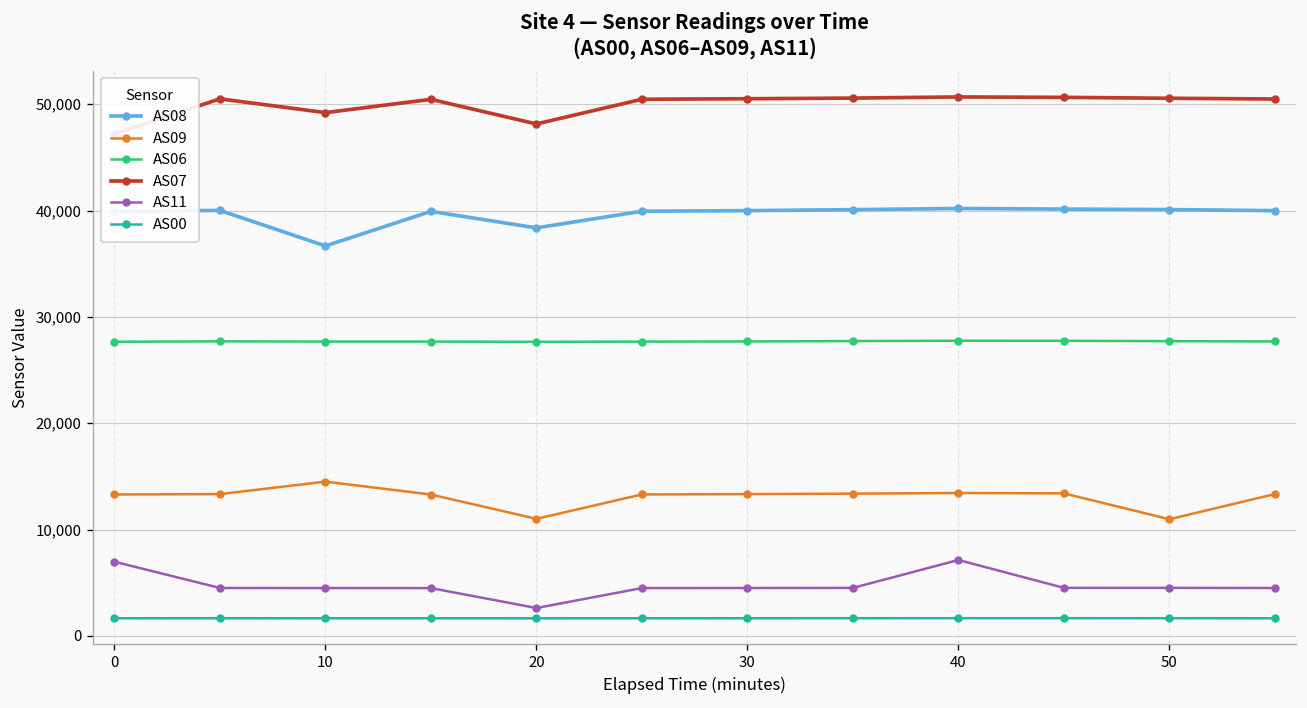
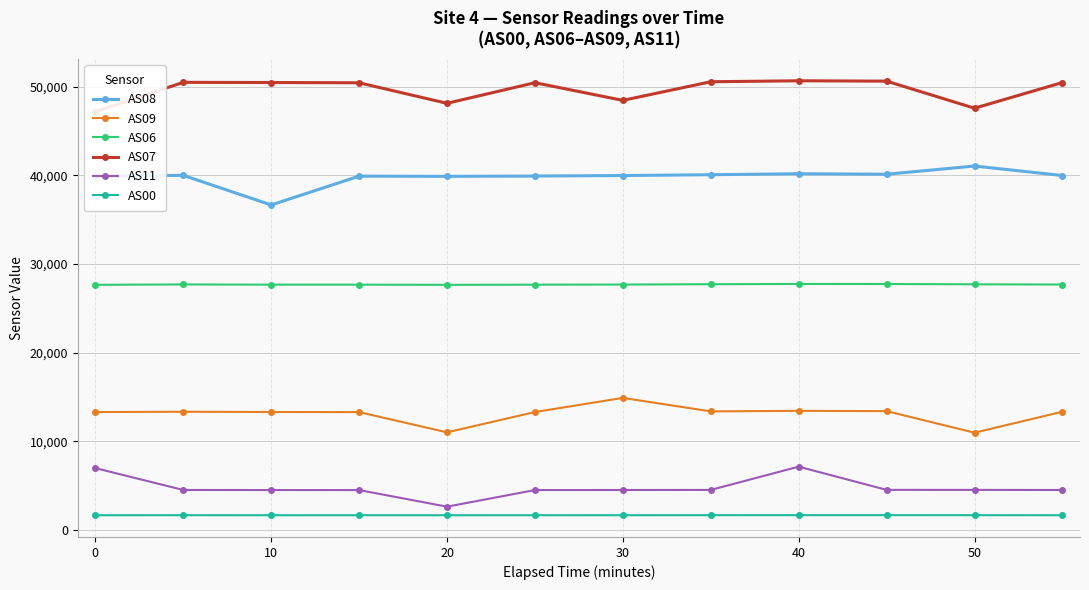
  {
    "AS08": {
      "10": "37,000",
-     "20": "38,000",
+     "20": "40,000",
      "30": "40,000",
      "40": "40,000",
-     "50": "40,000"
+     "50": "41,000"
    },
    "AS09": {
      "0": "13,000",
-     "10": "15,000",
+     "10": "13,000",
      "20": "11,000",
-     "30": "13,000",
+     "30": "15,000",
      "40": "13,000",
      "50": "11,000"
    },
    "AS07": {
-     "10": "49,000",
+     "10": "50,000",
      "20": "48,000",
-     "30": "51,000",
+     "30": "48,000",
      "40": "51,000",
-     "50": "51,000"
+     "50": "48,000"
    },
    "AS11": {
      "0": "7,000",
      "10": "4,000",
      "20": "3,000",
      "30": "5,000",
      "40": "7,000",
      "50": "5,000"
    }
  }
